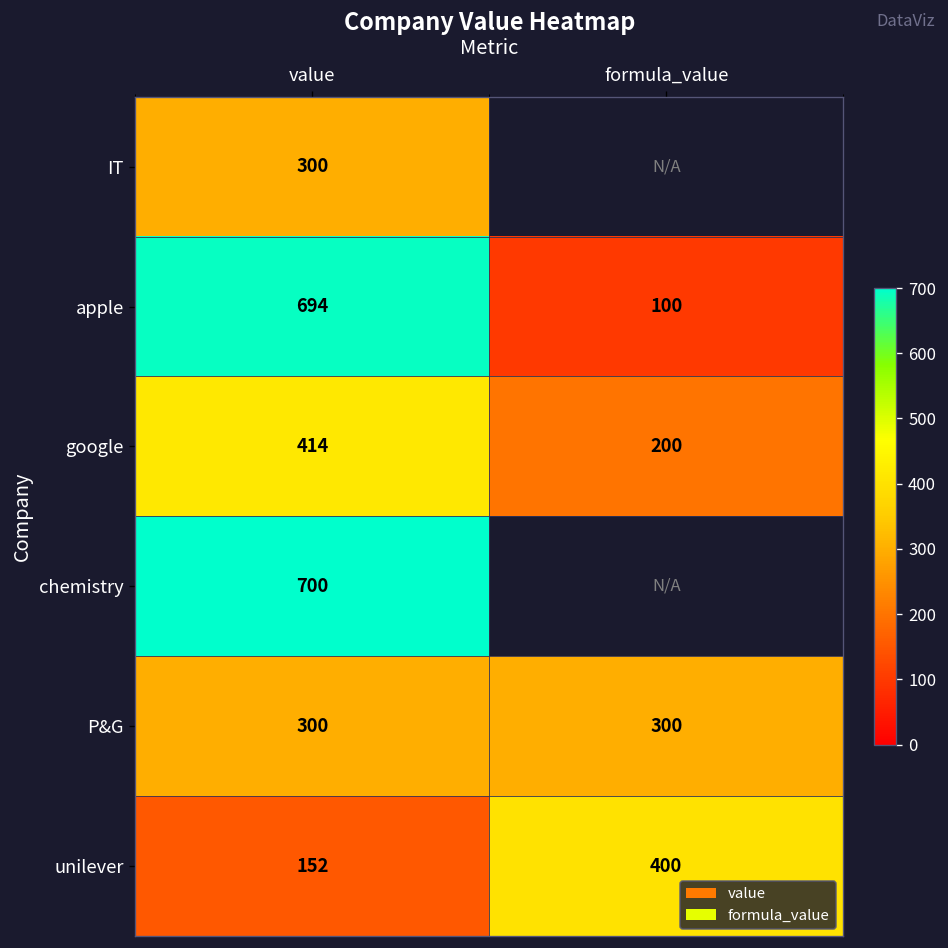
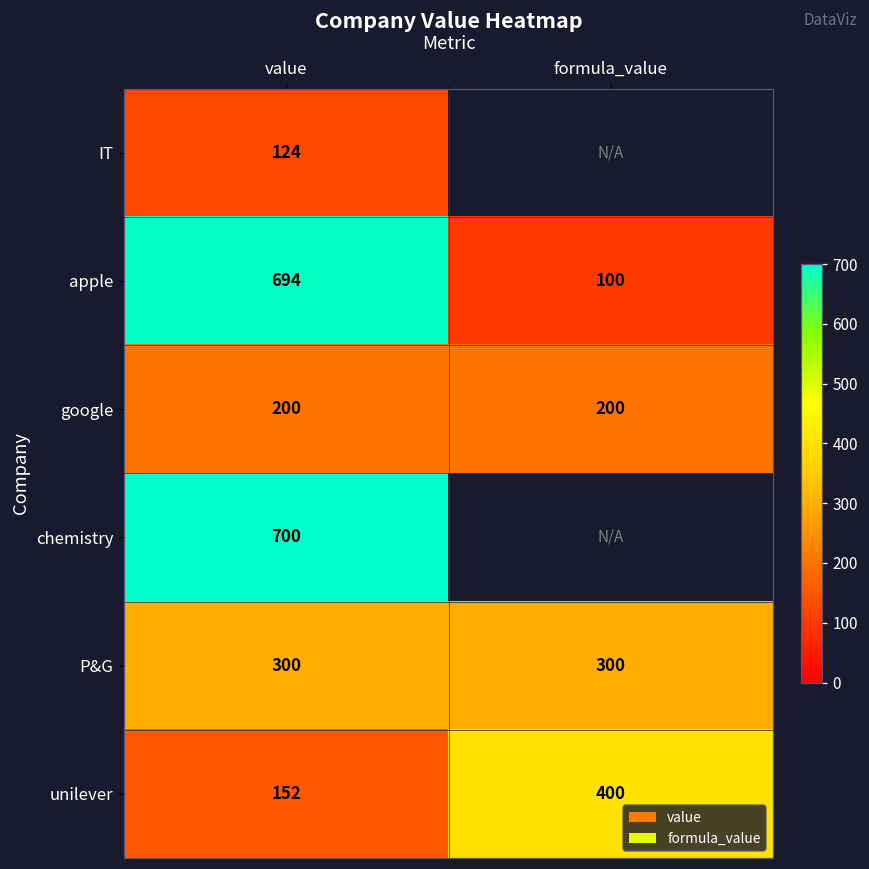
  {
    "IT": {
-     "value": 300
+     "value": 124
    },
    "apple": {
      "value": 694,
      "formula_value": 100
    },
    "google": {
-     "value": 414,
+     "value": 200,
      "formula_value": 200
    },
    "chemistry": {
      "value": 700
    },
    "P&G": {
      "value": 300,
      "formula_value": 300
    },
    "unilever": {
      "value": 152,
      "formula_value": 400
    }
  }
